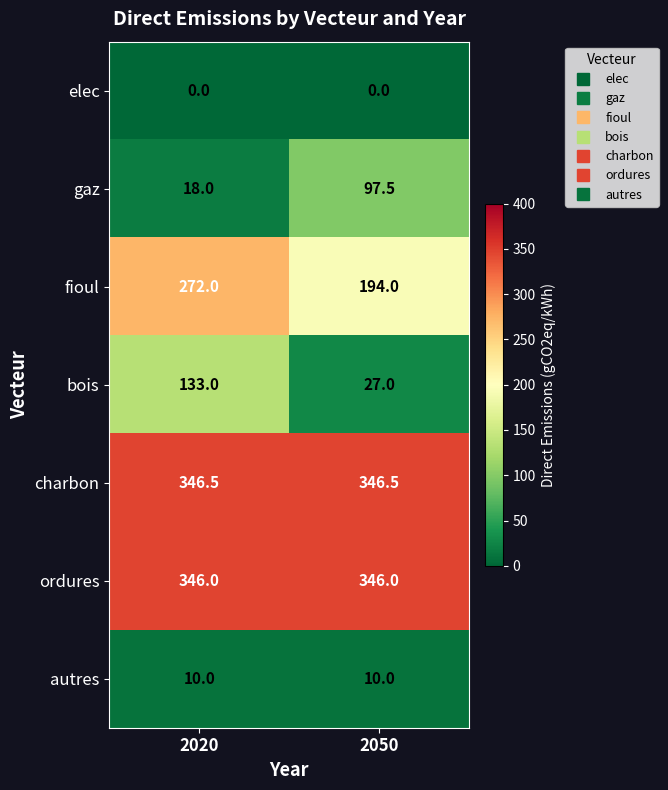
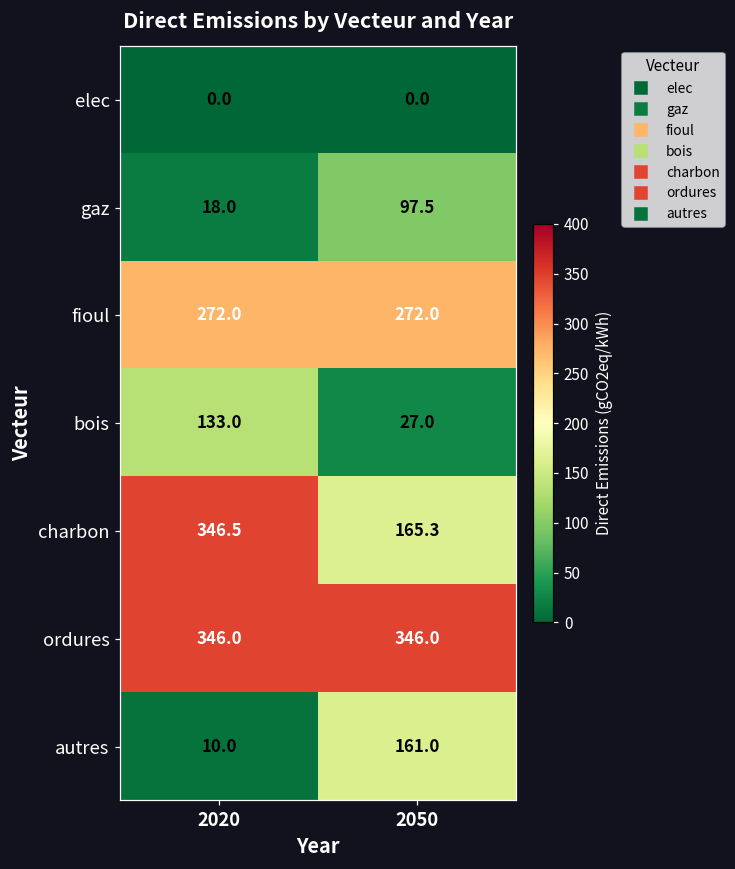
  {
    "elec": {
      "2020": 0.0,
      "2050": 0.0
    },
    "gaz": {
      "2020": 18.0,
      "2050": 97.5
    },
    "fioul": {
      "2020": 272.0,
-     "2050": 194.0
+     "2050": 272.0
    },
    "bois": {
      "2020": 133.0,
      "2050": 27.0
    },
    "charbon": {
      "2020": 346.5,
-     "2050": 346.5
+     "2050": 165.3
    },
    "ordures": {
      "2020": 346.0,
      "2050": 346.0
    },
    "autres": {
      "2020": 10.0,
-     "2050": 10.0
+     "2050": 161.0
    }
  }
